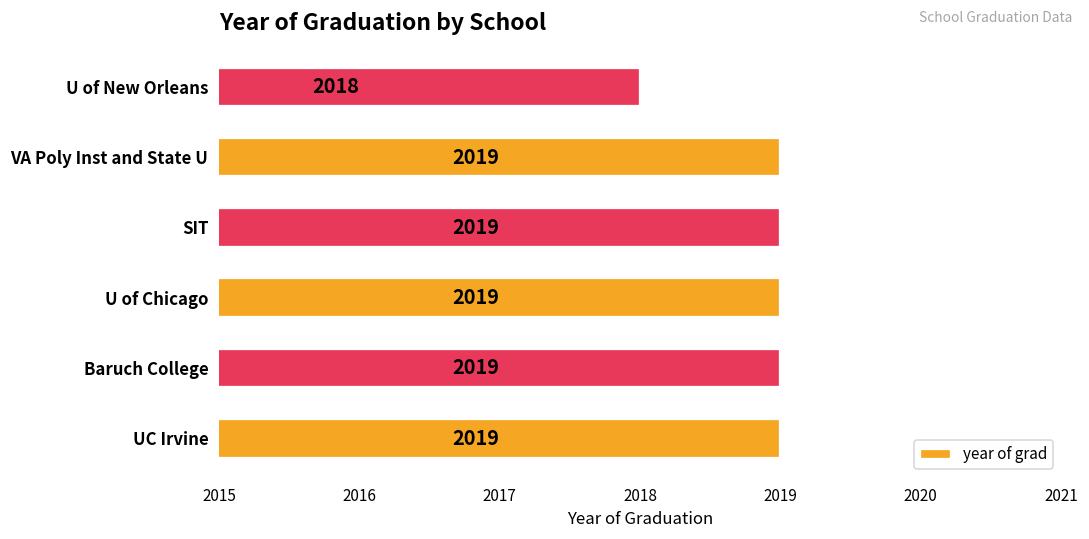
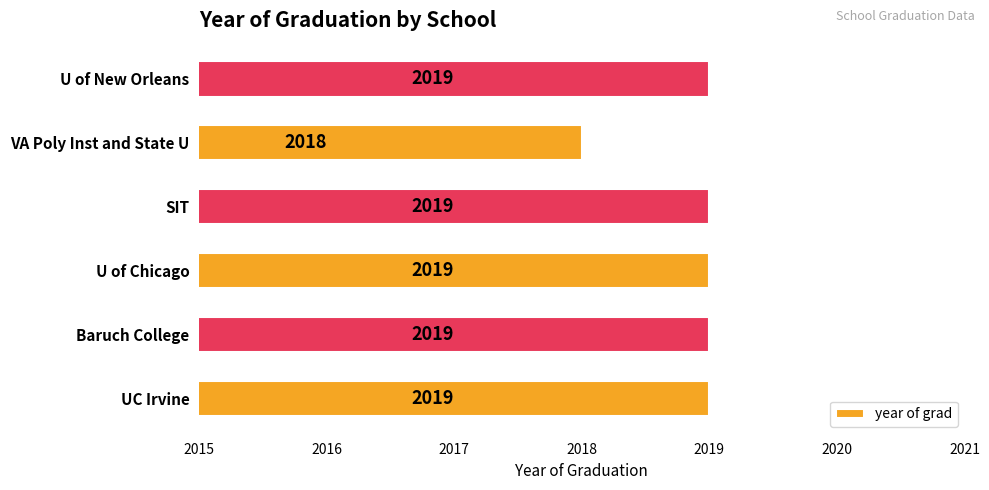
  {
-   "U of New Orleans": 2018,
-   "VA Poly Inst and State U": 2019,
+   "U of New Orleans": 2019,
+   "VA Poly Inst and State U": 2018,
    "SIT": 2019,
    "U of Chicago": 2019,
    "Baruch College": 2019,
    "UC Irvine": 2019
  }
